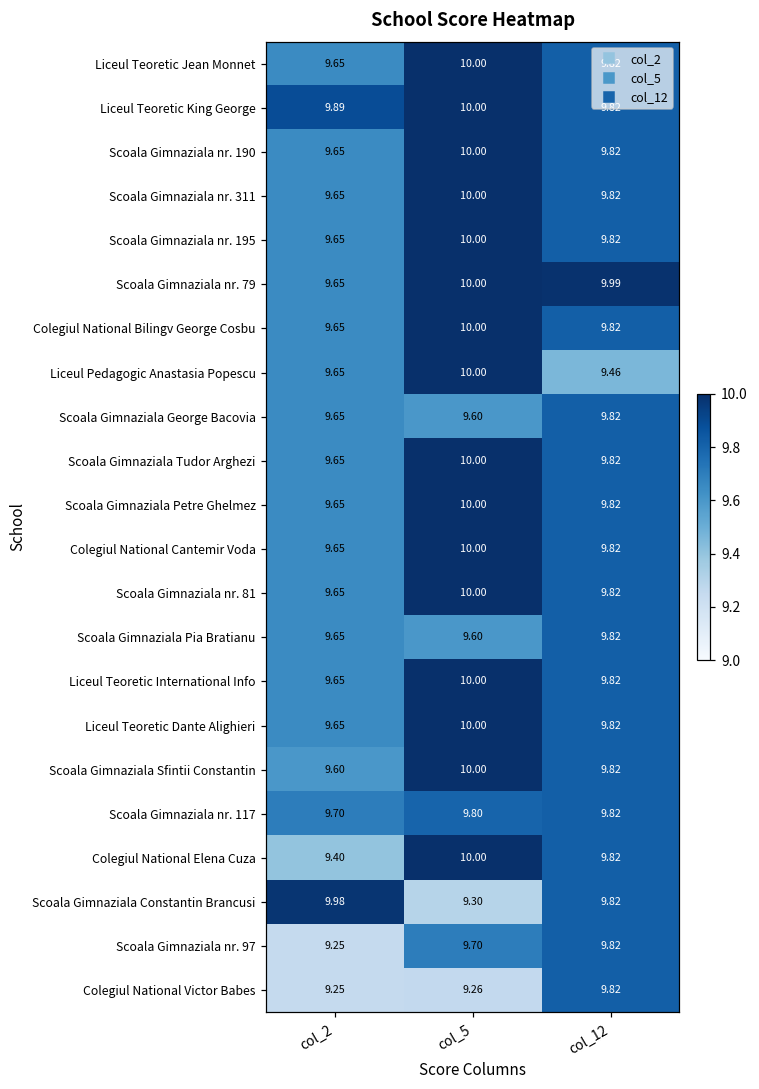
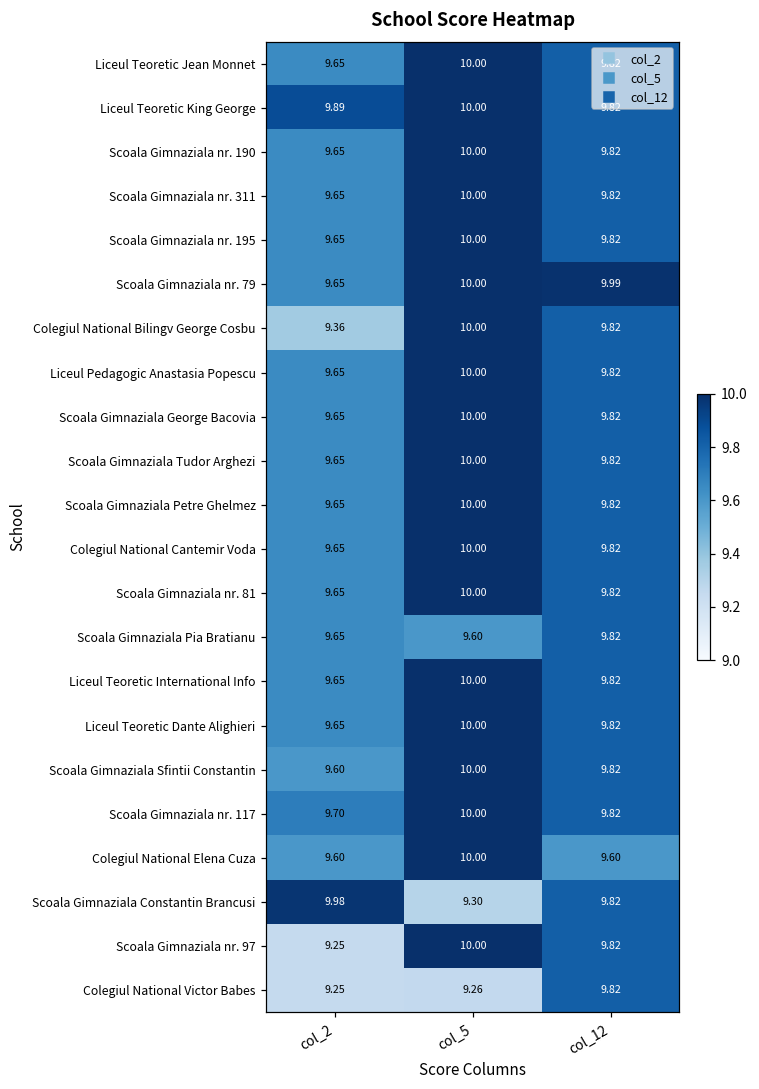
  {
    "Liceul Teoretic Jean Monnet": {
      "col_2": 9.65,
      "col_5": 10.00
    },
    "Liceul Teoretic King George": {
      "col_2": 9.89,
      "col_5": 10.00
    },
    "Scoala Gimnaziala nr. 190": {
      "col_2": 9.65,
      "col_5": 10.00,
      "col_12": 9.82
    },
    "Scoala Gimnaziala nr. 311": {
      "col_2": 9.65,
      "col_5": 10.00,
      "col_12": 9.82
    },
    "Scoala Gimnaziala nr. 195": {
      "col_2": 9.65,
      "col_5": 10.00,
      "col_12": 9.82
    },
    "Scoala Gimnaziala nr. 79": {
      "col_2": 9.65,
      "col_5": 10.00,
      "col_12": 9.99
    },
    "Colegiul National Bilingv George Cosbu": {
-     "col_2": 9.65,
+     "col_2": 9.36,
      "col_5": 10.00,
      "col_12": 9.82
    },
    "Liceul Pedagogic Anastasia Popescu": {
      "col_2": 9.65,
      "col_5": 10.00,
-     "col_12": 9.46
+     "col_12": 9.82
    },
    "Scoala Gimnaziala George Bacovia": {
      "col_2": 9.65,
-     "col_5": 9.60,
+     "col_5": 10.00,
      "col_12": 9.82
    },
    "Scoala Gimnaziala Tudor Arghezi": {
      "col_2": 9.65,
      "col_5": 10.00,
      "col_12": 9.82
    },
    "Scoala Gimnaziala Petre Ghelmez": {
      "col_2": 9.65,
      "col_5": 10.00,
      "col_12": 9.82
    },
    "Colegiul National Cantemir Voda": {
      "col_2": 9.65,
      "col_5": 10.00,
      "col_12": 9.82
    },
    "Scoala Gimnaziala nr. 81": {
      "col_2": 9.65,
      "col_5": 10.00,
      "col_12": 9.82
    },
    "Scoala Gimnaziala Pia Bratianu": {
      "col_2": 9.65,
      "col_5": 9.60,
      "col_12": 9.82
    },
    "Liceul Teoretic International Info": {
      "col_2": 9.65,
      "col_5": 10.00,
      "col_12": 9.82
    },
    "Liceul Teoretic Dante Alighieri": {
      "col_2": 9.65,
      "col_5": 10.00,
      "col_12": 9.82
    },
    "Scoala Gimnaziala Sfintii Constantin": {
      "col_2": 9.60,
      "col_5": 10.00,
      "col_12": 9.82
    },
    "Scoala Gimnaziala nr. 117": {
      "col_2": 9.70,
-     "col_5": 9.80,
+     "col_5": 10.00,
      "col_12": 9.82
    },
    "Colegiul National Elena Cuza": {
-     "col_2": 9.40,
+     "col_2": 9.60,
      "col_5": 10.00,
-     "col_12": 9.82
+     "col_12": 9.60
    },
    "Scoala Gimnaziala Constantin Brancusi": {
      "col_2": 9.98,
      "col_5": 9.30,
      "col_12": 9.82
    },
    "Scoala Gimnaziala nr. 97": {
      "col_2": 9.25,
-     "col_5": 9.70,
+     "col_5": 10.00,
      "col_12": 9.82
    },
    "Colegiul National Victor Babes": {
      "col_2": 9.25,
      "col_5": 9.26,
      "col_12": 9.82
    }
  }
